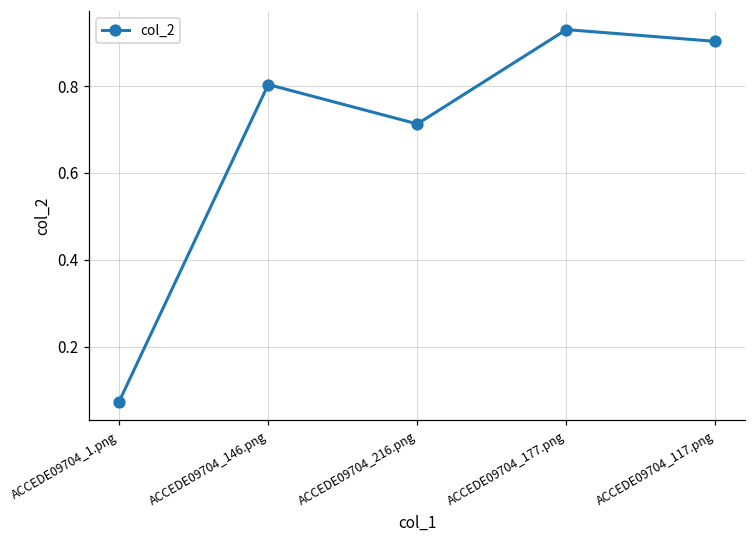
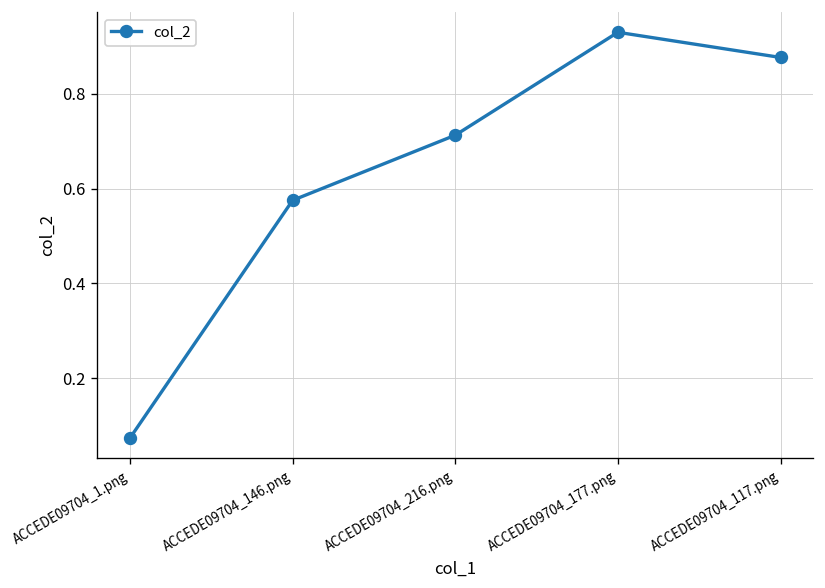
  {
    "ACCEDE09704_1.png": 0.07,
-   "ACCEDE09704_146.png": 0.80,
+   "ACCEDE09704_146.png": 0.58,
    "ACCEDE09704_216.png": 0.71,
    "ACCEDE09704_177.png": 0.93,
-   "ACCEDE09704_117.png": 0.90
+   "ACCEDE09704_117.png": 0.88
  }
